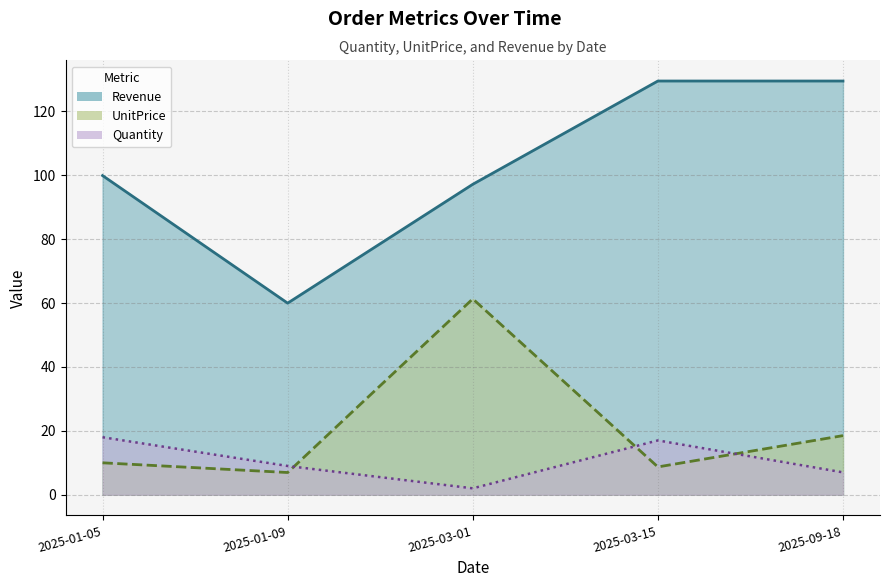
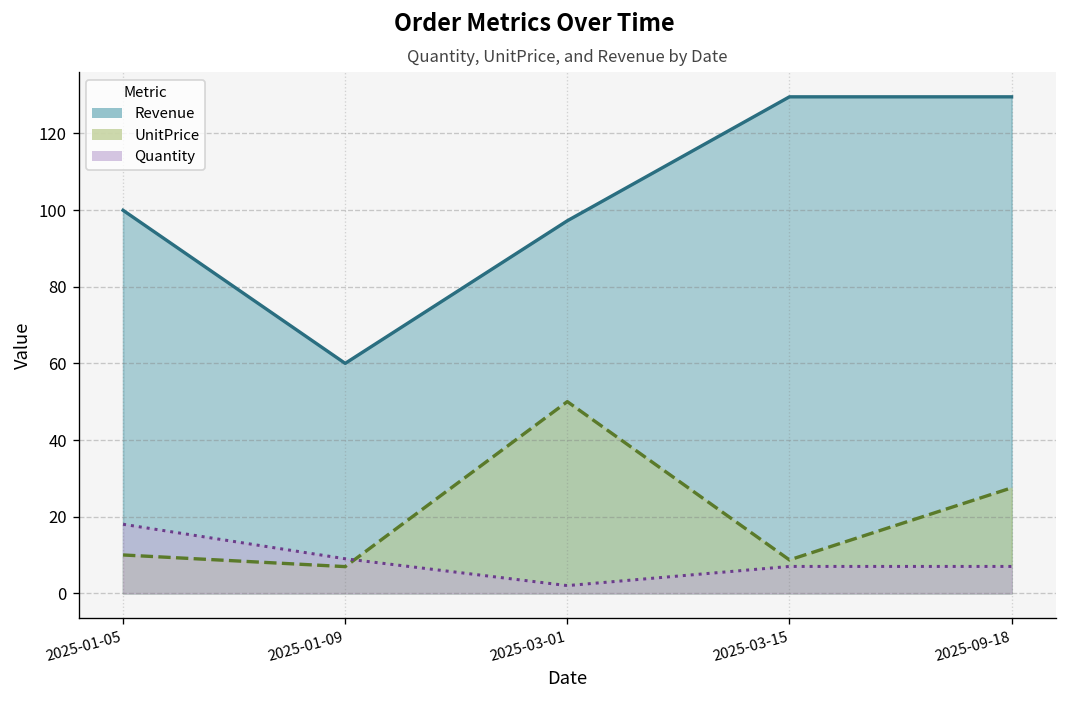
  {
    "Revenue": {
      "2025-01-05": 100,
      "2025-01-09": 60,
      "2025-03-01": 97,
      "2025-03-15": 130,
      "2025-09-18": 130
    },
    "UnitPrice": {
      "2025-01-05": 10,
      "2025-01-09": 7,
-     "2025-03-01": 61,
+     "2025-03-01": 50,
      "2025-03-15": 9,
-     "2025-09-18": 19
+     "2025-09-18": 28
    },
    "Quantity": {
      "2025-01-05": 18,
      "2025-01-09": 9,
      "2025-03-01": 2,
-     "2025-03-15": 17,
+     "2025-03-15": 7,
      "2025-09-18": 7
    }
  }
